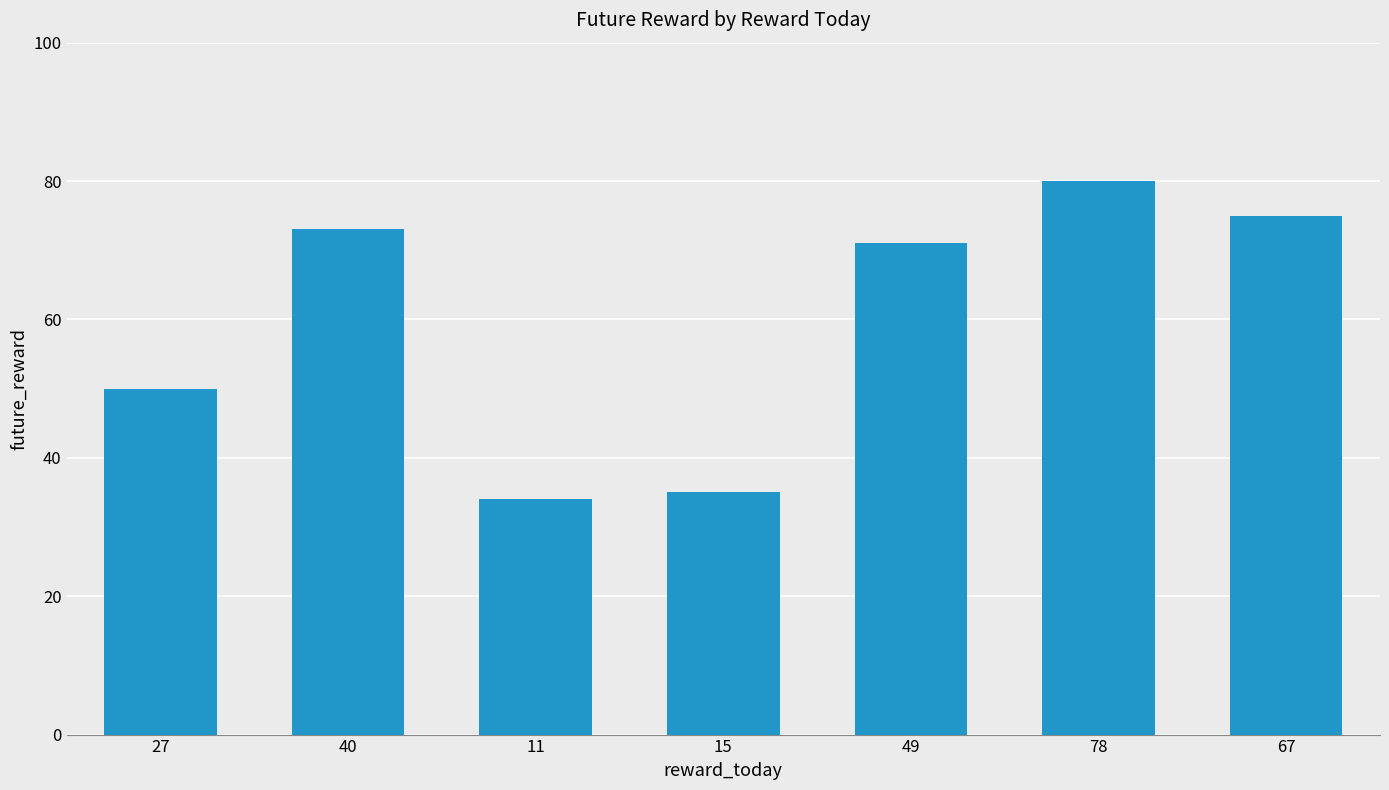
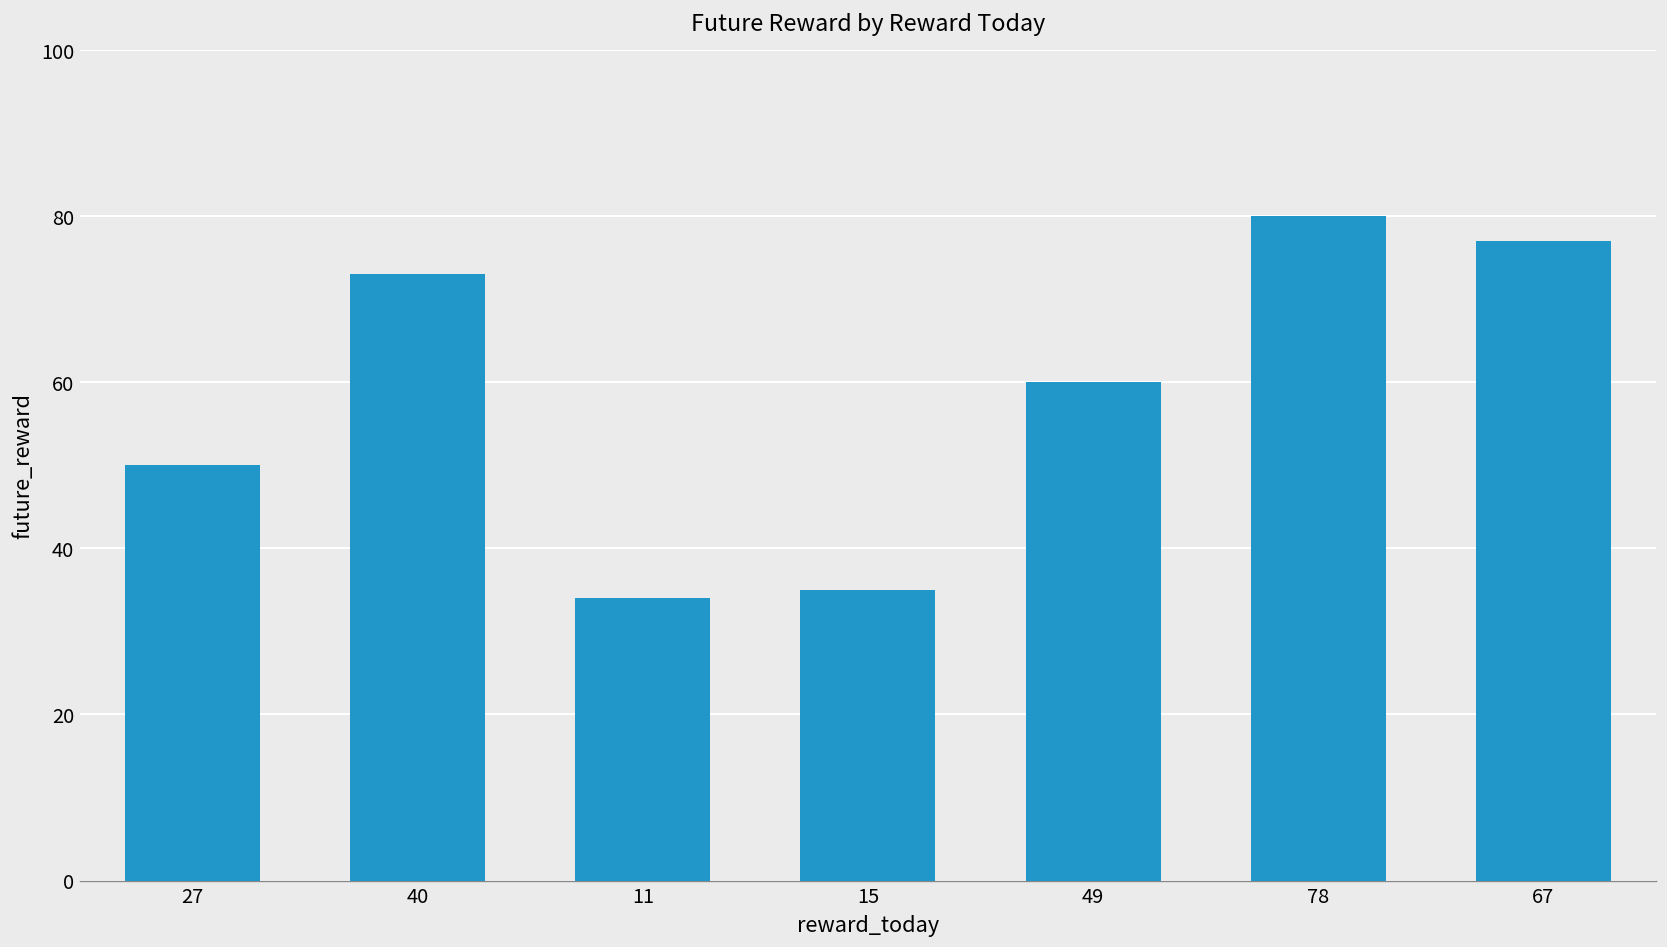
  {
    "27": 50,
    "40": 73,
    "11": 34,
    "15": 35,
-   "49": 71,
+   "49": 60,
    "78": 80,
-   "67": 75
+   "67": 77
  }
